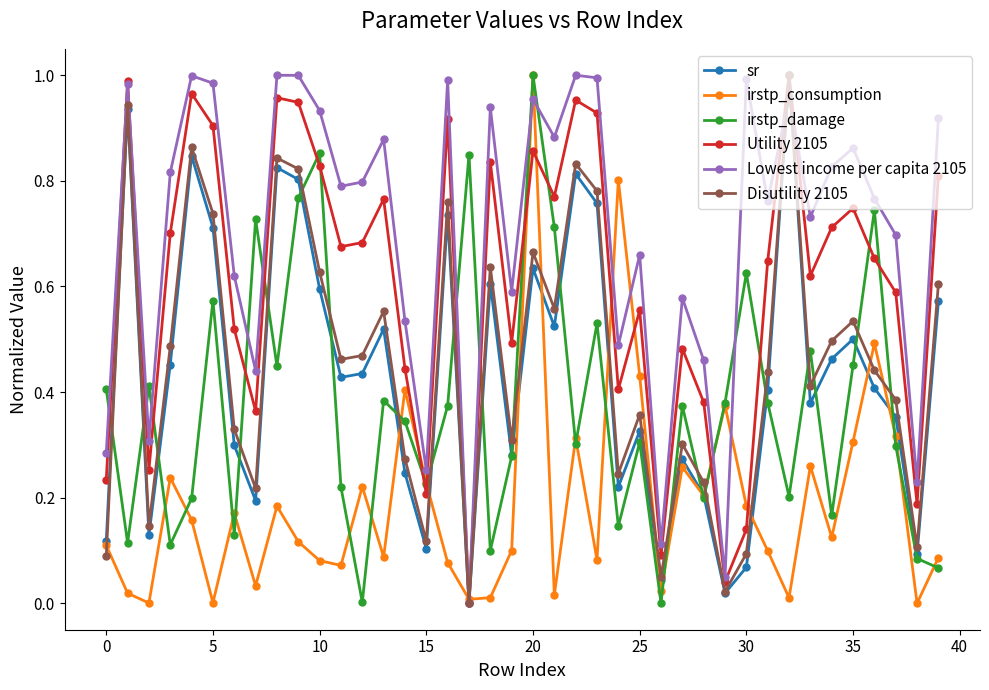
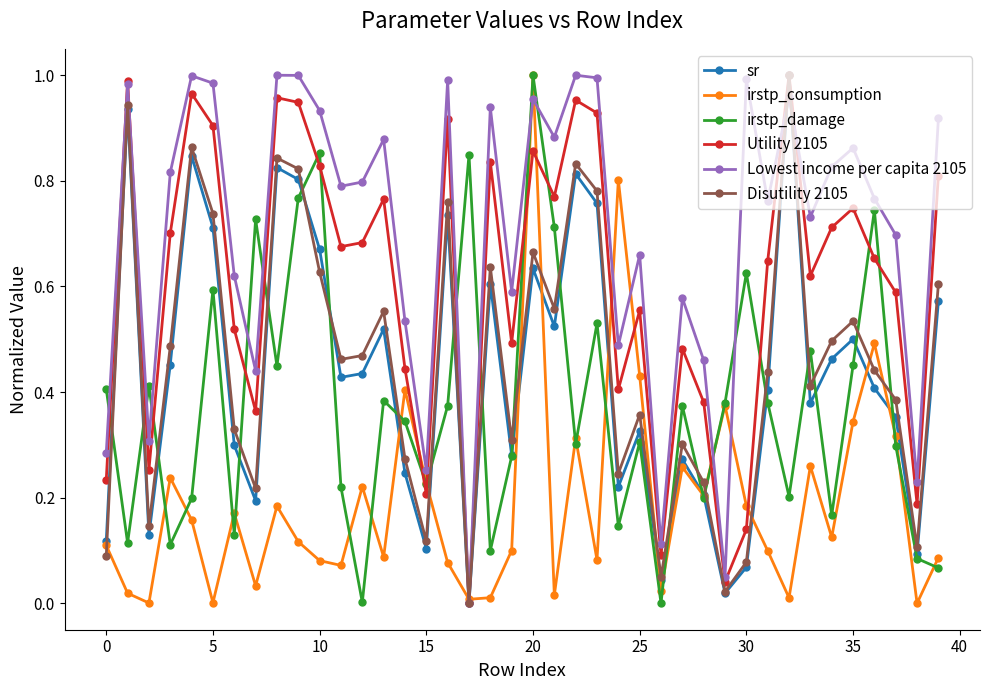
  {
    "sr": {
      "0": 0.12,
      "5": 0.71,
-     "10": 0.60,
+     "10": 0.67,
      "15": 0.10,
      "20": 0.63,
      "25": 0.33,
      "30": 0.07,
      "35": 0.50
    },
    "irstp_consumption": {
      "0": 0.11,
      "5": 0.00,
      "10": 0.08,
      "25": 0.43,
      "30": 0.18,
-     "35": 0.31
+     "35": 0.34
    },
    "irstp_damage": {
      "0": 0.41,
-     "5": 0.57,
+     "5": 0.59,
      "10": 0.85,
      "25": 0.31,
      "30": 0.63,
      "35": 0.45
    },
    "Utility 2105": {
      "0": 0.23,
      "5": 0.90,
      "10": 0.83,
      "15": 0.21,
      "20": 0.86,
      "25": 0.55,
      "30": 0.14
    },
    "Lowest income per capita 2105": {
      "0": 0.28,
      "5": 0.98,
      "10": 0.93,
      "15": 0.25,
      "20": 0.95,
      "25": 0.66
    },
    "Disutility 2105": {
      "0": 0.09,
      "5": 0.74,
      "10": 0.63,
      "15": 0.12,
      "20": 0.66,
      "25": 0.36,
-     "30": 0.09,
+     "30": 0.08,
      "35": 0.53
    }
  }
